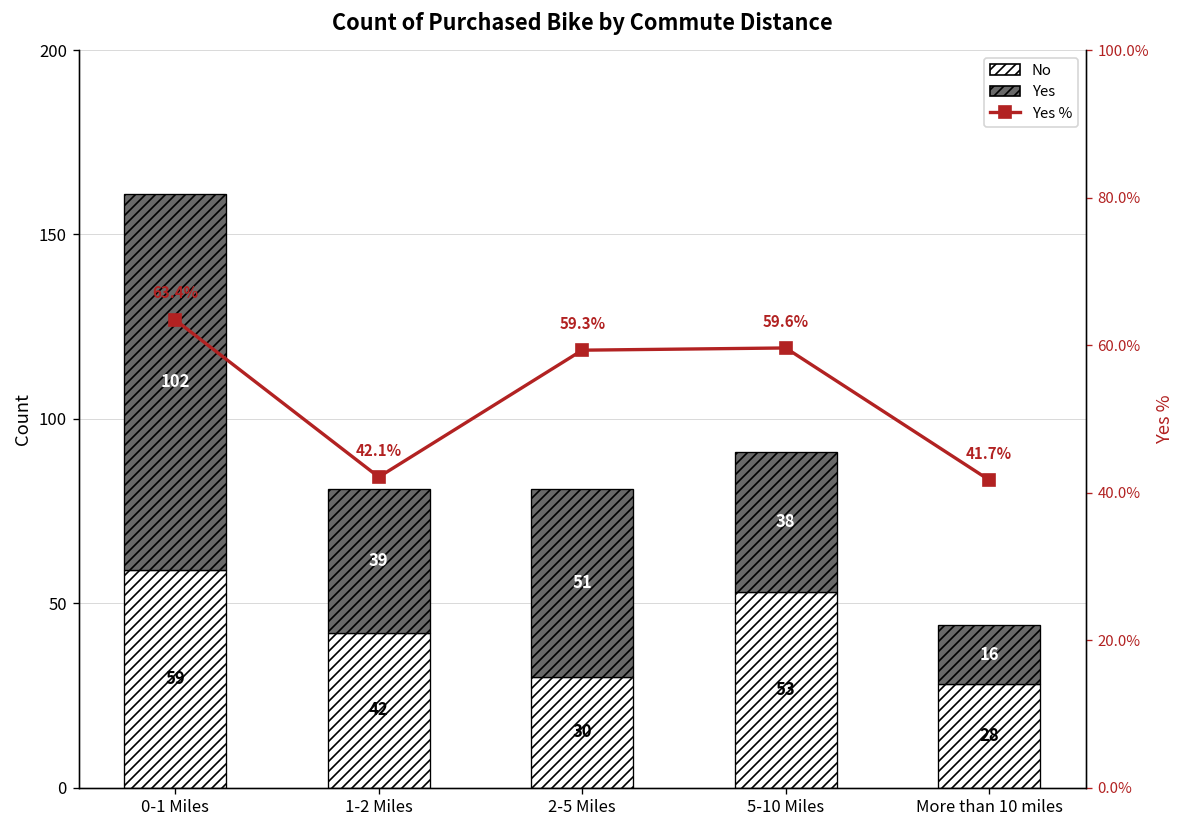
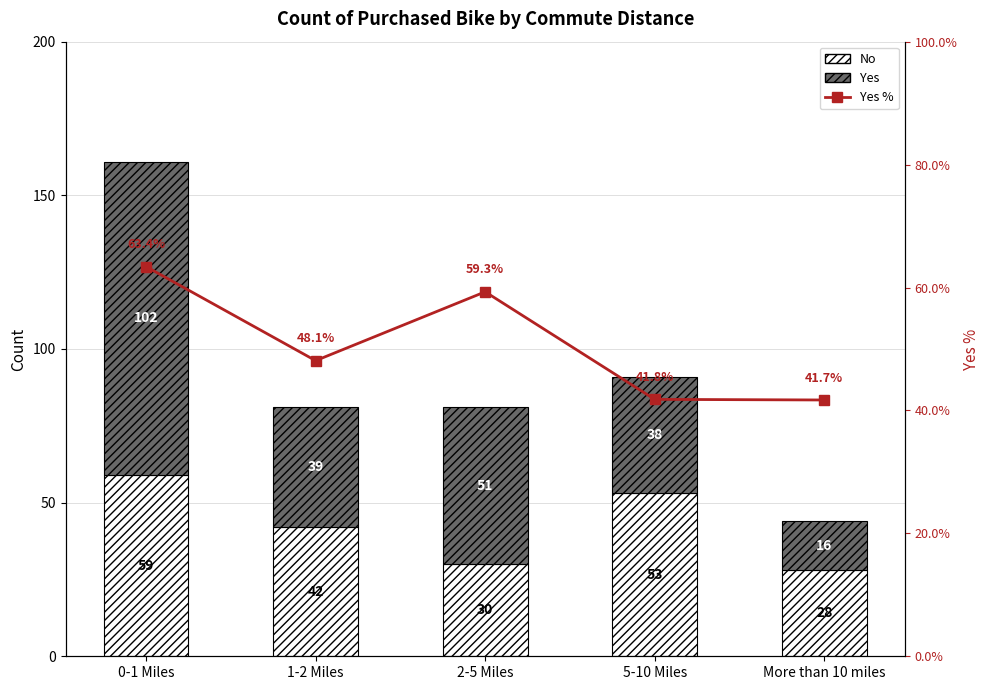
  {
    "No": {
      "0-1 Miles": "59",
      "1-2 Miles": "42",
      "2-5 Miles": "30",
      "5-10 Miles": "53",
      "More than 10 miles": "28"
    },
    "Yes": {
      "0-1 Miles": "102",
      "1-2 Miles": "39",
      "2-5 Miles": "51",
      "5-10 Miles": "38",
      "More than 10 miles": "16"
    },
    "Yes %": {
      "0-1 Miles": "63.4%",
-     "1-2 Miles": "42.1%",
+     "1-2 Miles": "48.1%",
      "2-5 Miles": "59.3%",
-     "5-10 Miles": "59.6%",
+     "5-10 Miles": "41.8%",
      "More than 10 miles": "41.7%"
    }
  }
